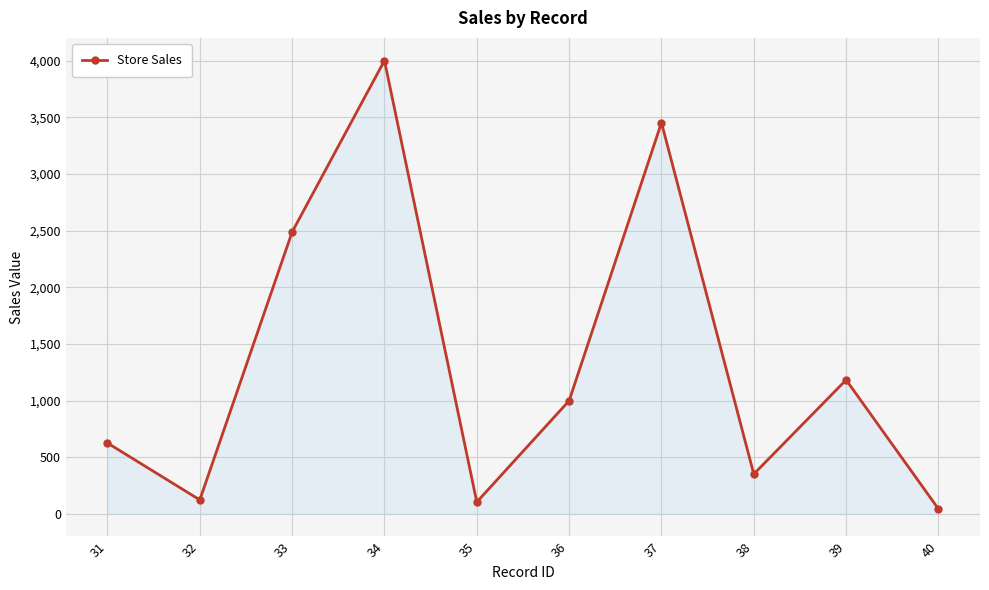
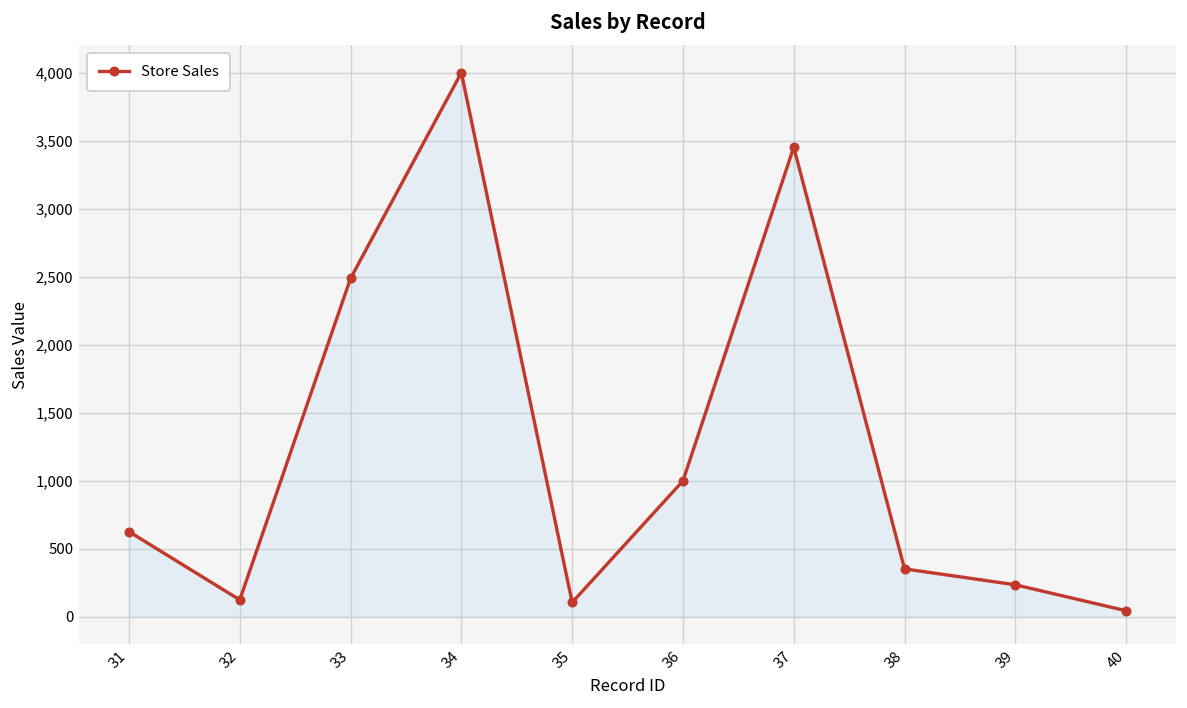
  {
    "31": "630",
    "32": "120",
    "33": "2,490",
    "34": "4,000",
    "35": "100",
    "36": "1,000",
    "37": "3,450",
    "38": "350",
-   "39": "1,180",
+   "39": "230",
    "40": "40"
  }
